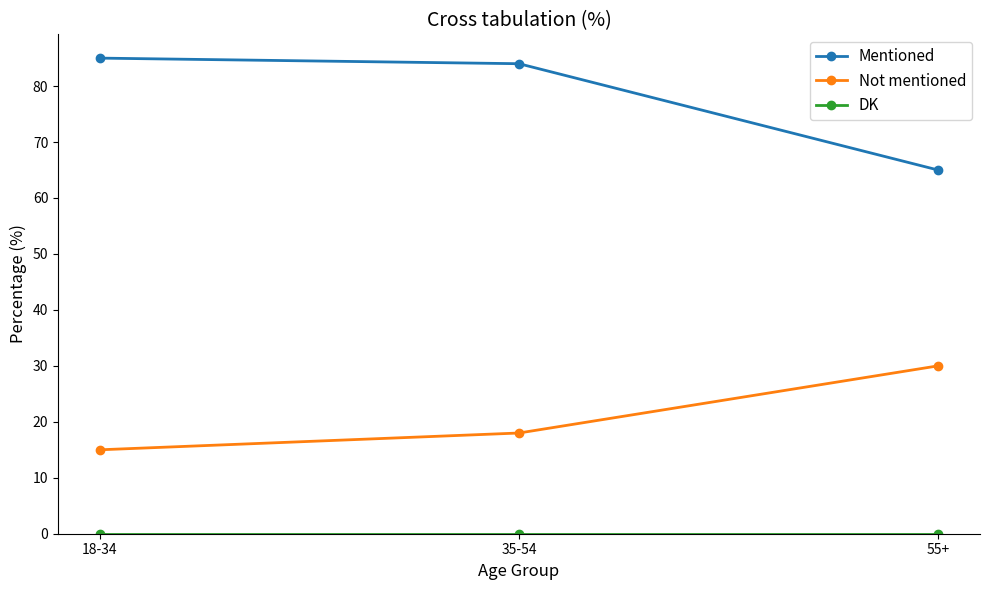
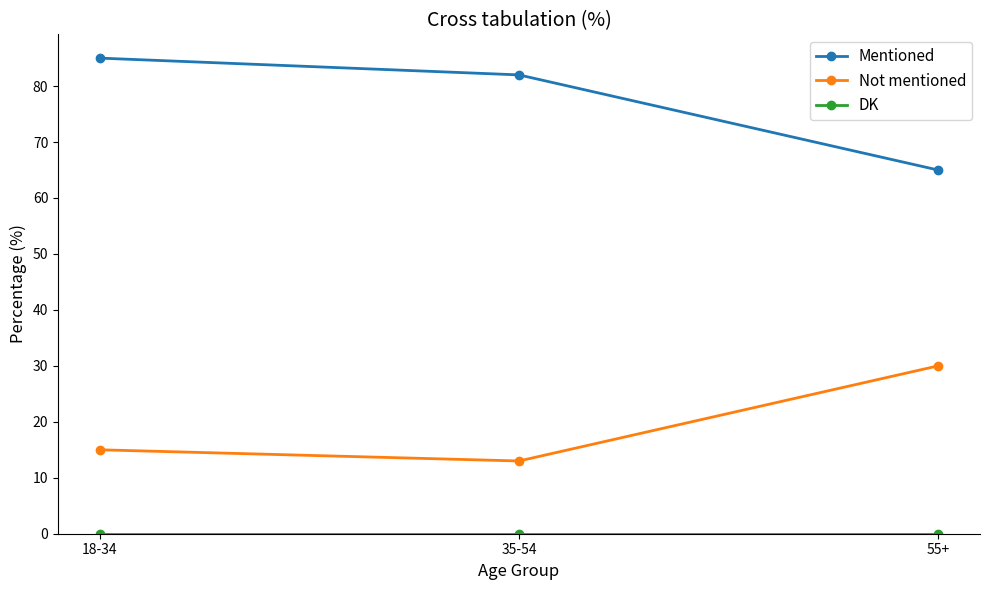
  {
    "Mentioned": {
      "18-34": 85,
-     "35-54": 84,
+     "35-54": 82,
      "55+": 65
    },
    "Not mentioned": {
      "18-34": 15,
-     "35-54": 18,
+     "35-54": 13,
      "55+": 30
    },
    "DK": {
      "18-34": 0,
      "35-54": 0,
      "55+": 0
    }
  }
